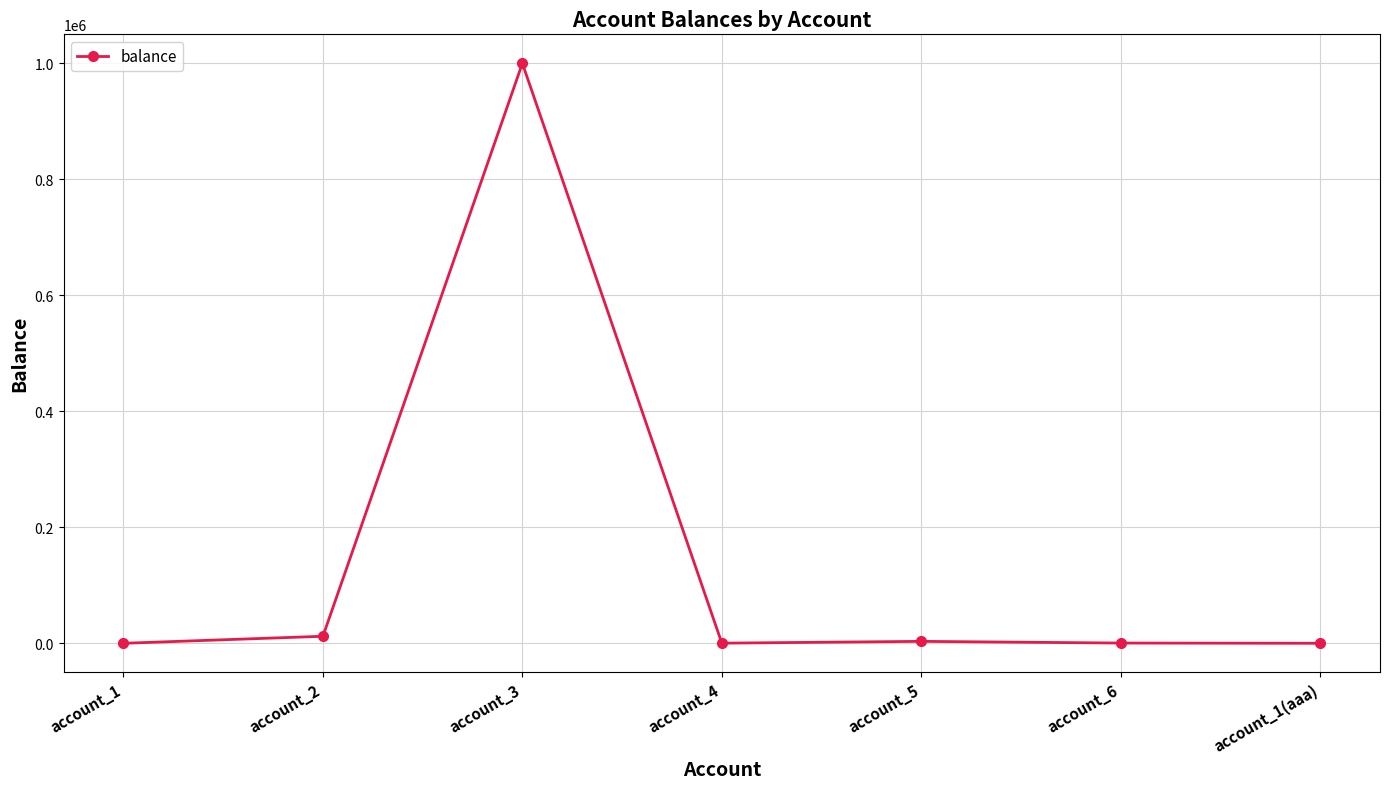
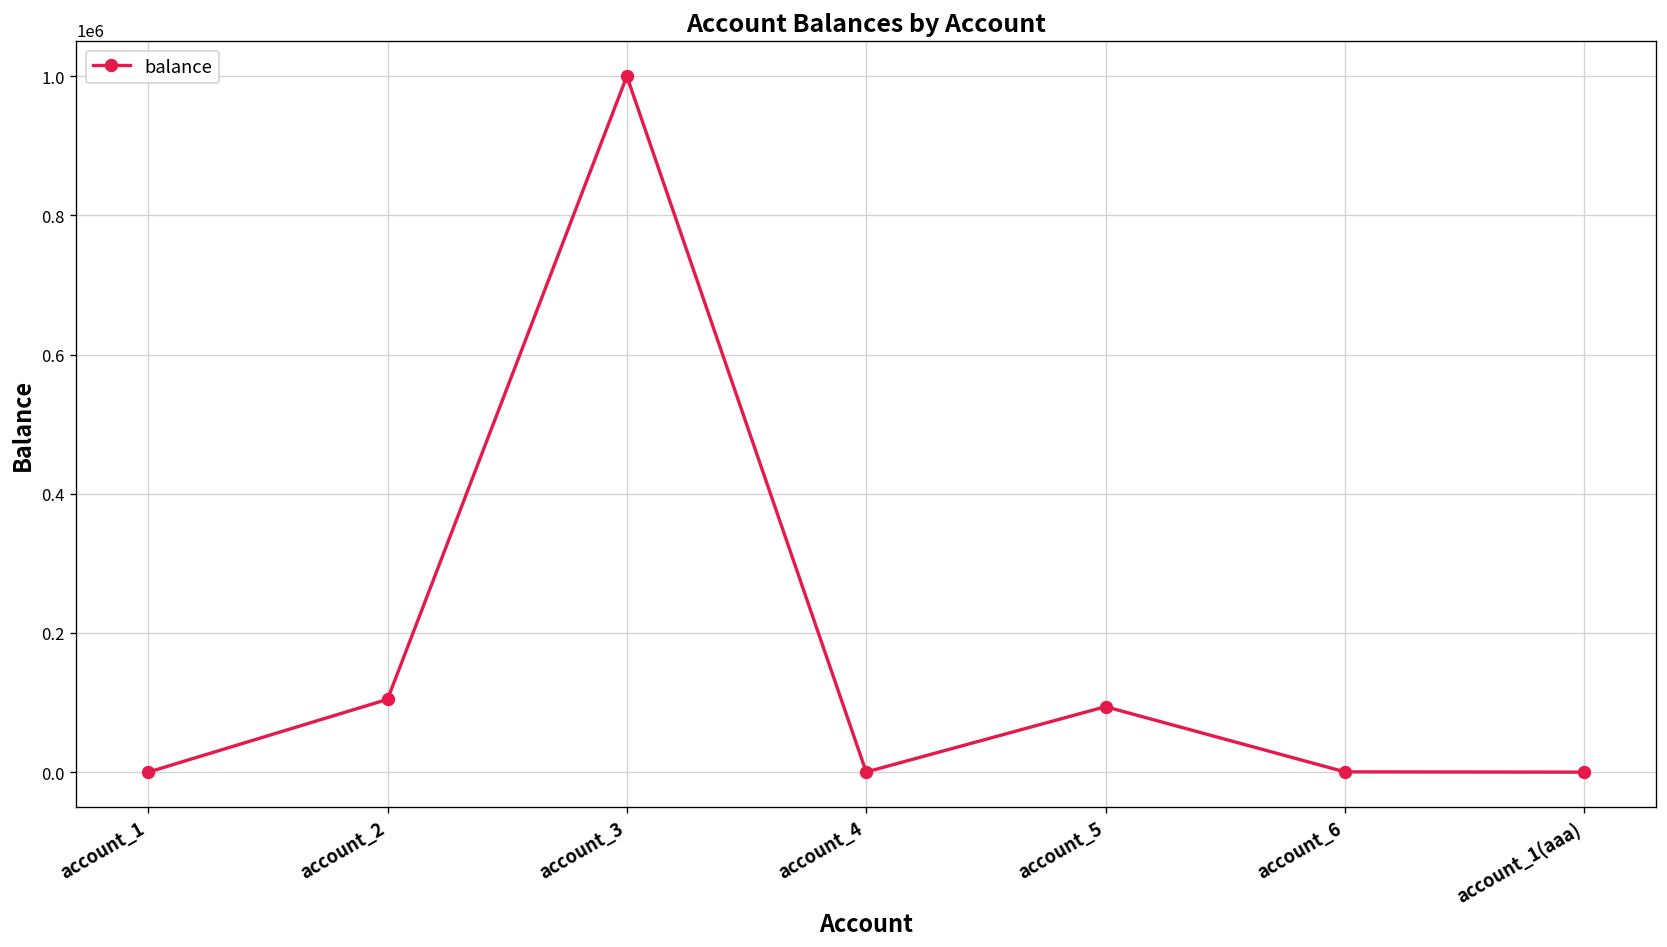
  {
    "account_1": 0,
-   "account_2": 10000,
+   "account_2": 100000,
    "account_3": 1000000,
    "account_4": 0,
-   "account_5": 0,
+   "account_5": 90000,
    "account_6": 0,
    "account_1(aaa)": 0
  }
